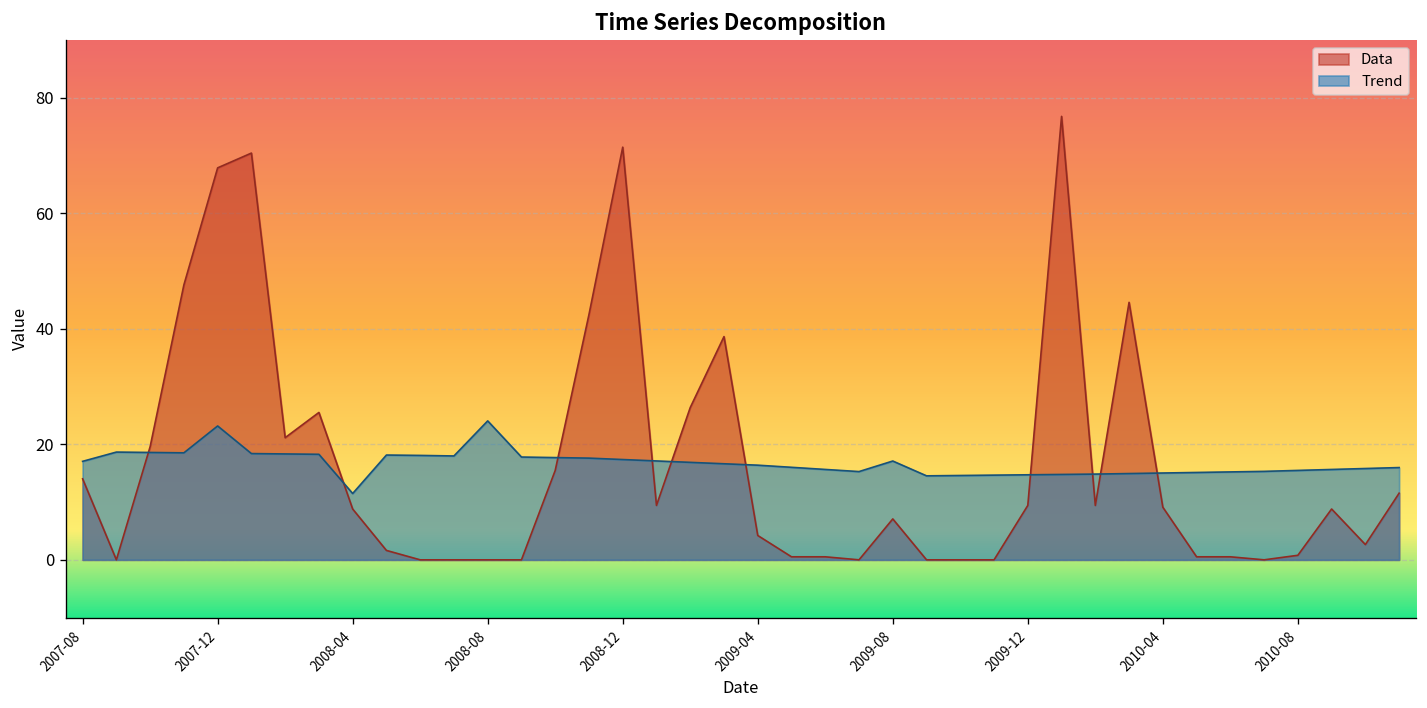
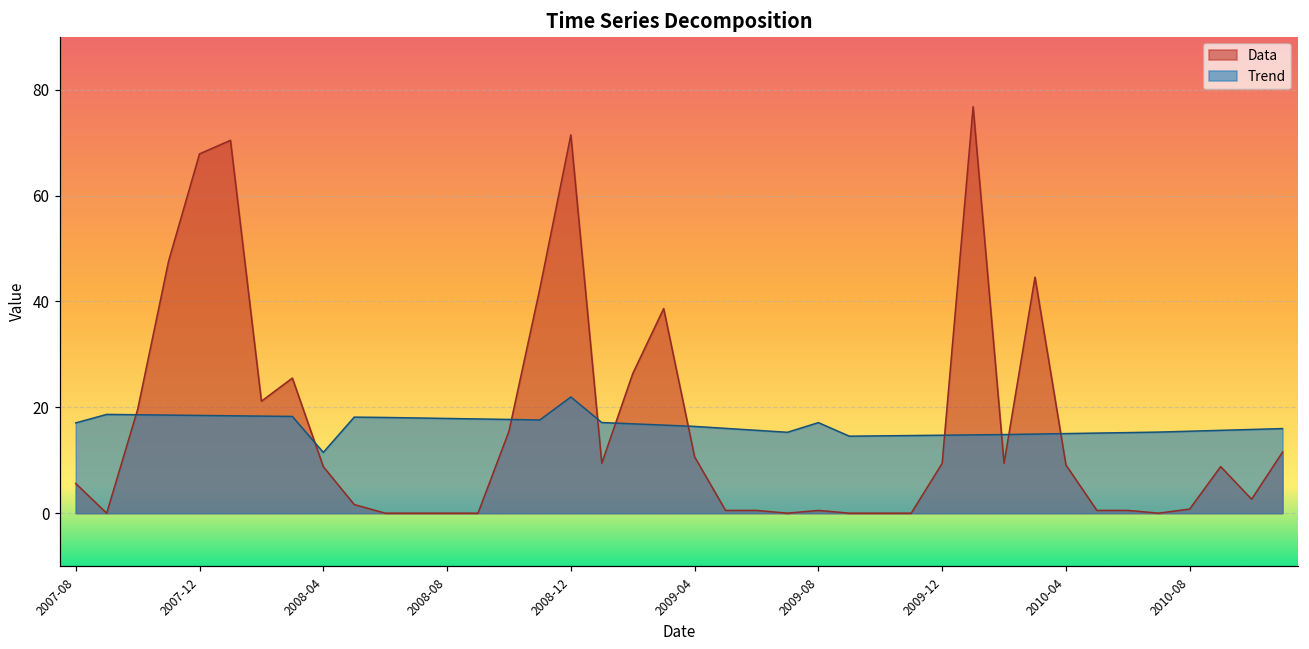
  {
    "Data": {
-     "2007-08": 14,
+     "2007-08": 6,
      "2007-12": 68,
      "2008-04": 9,
      "2008-08": 0,
      "2008-12": 71,
-     "2009-04": 4,
-     "2009-08": 7,
+     "2009-04": 11,
+     "2009-08": 1,
      "2009-12": 9,
      "2010-04": 9,
      "2010-08": 1
    },
    "Trend": {
      "2007-08": 17,
-     "2007-12": 23,
+     "2007-12": 18,
      "2008-04": 11,
-     "2008-08": 24,
-     "2008-12": 17,
+     "2008-08": 18,
+     "2008-12": 22,
      "2009-04": 16,
      "2009-08": 17,
      "2009-12": 15,
      "2010-04": 15,
      "2010-08": 15
    }
  }
